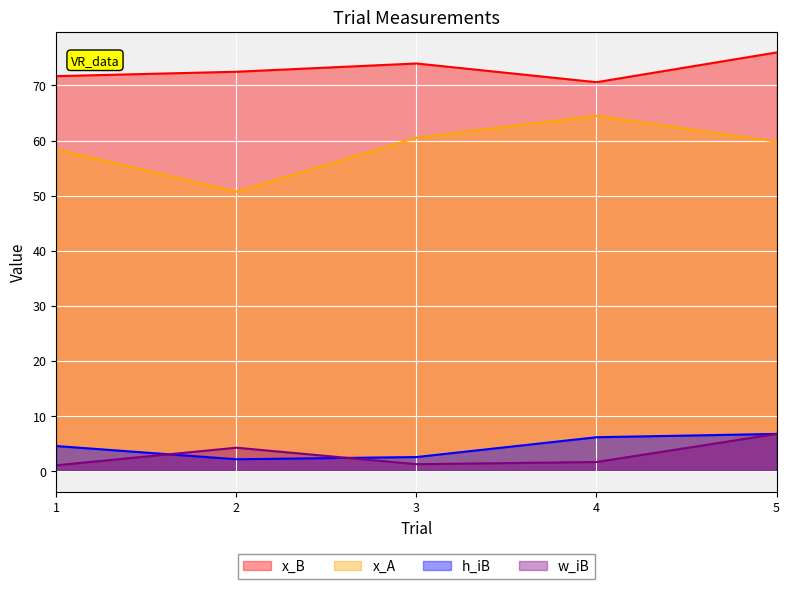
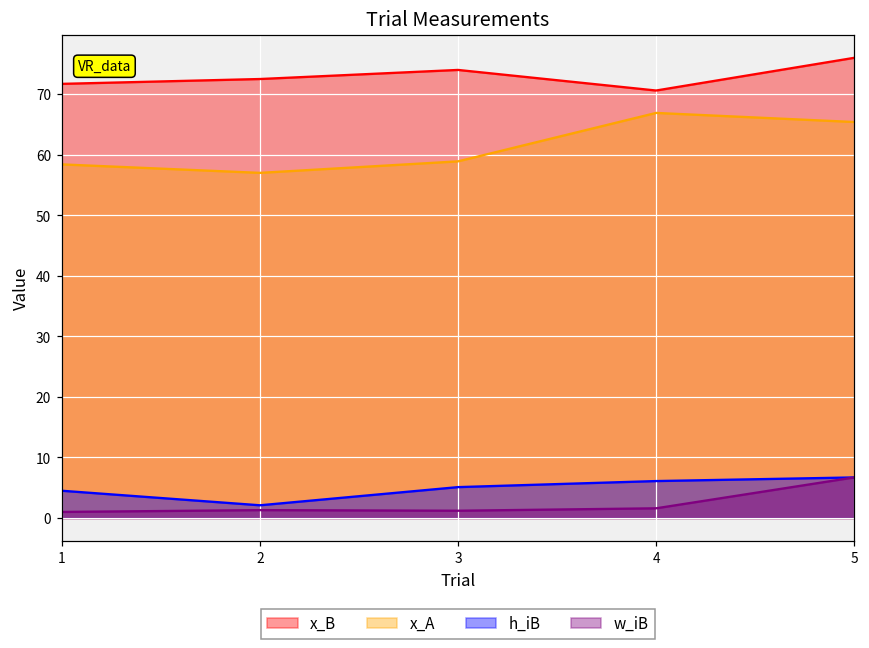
  {
    "x_B": {
      "1": 72,
      "2": 73,
      "3": 74,
      "4": 71,
      "5": 76
    },
    "x_A": {
      "1": 58,
-     "2": 51,
-     "3": 61,
-     "4": 65,
-     "5": 60
+     "2": 57,
+     "3": 59,
+     "4": 67,
+     "5": 65
    },
    "h_iB": {
      "1": 5,
      "2": 2,
-     "3": 3,
+     "3": 5,
      "4": 6
    },
    "w_iB": {
      "1": 1,
-     "2": 4,
+     "2": 1,
      "3": 1,
      "4": 2
    }
  }
